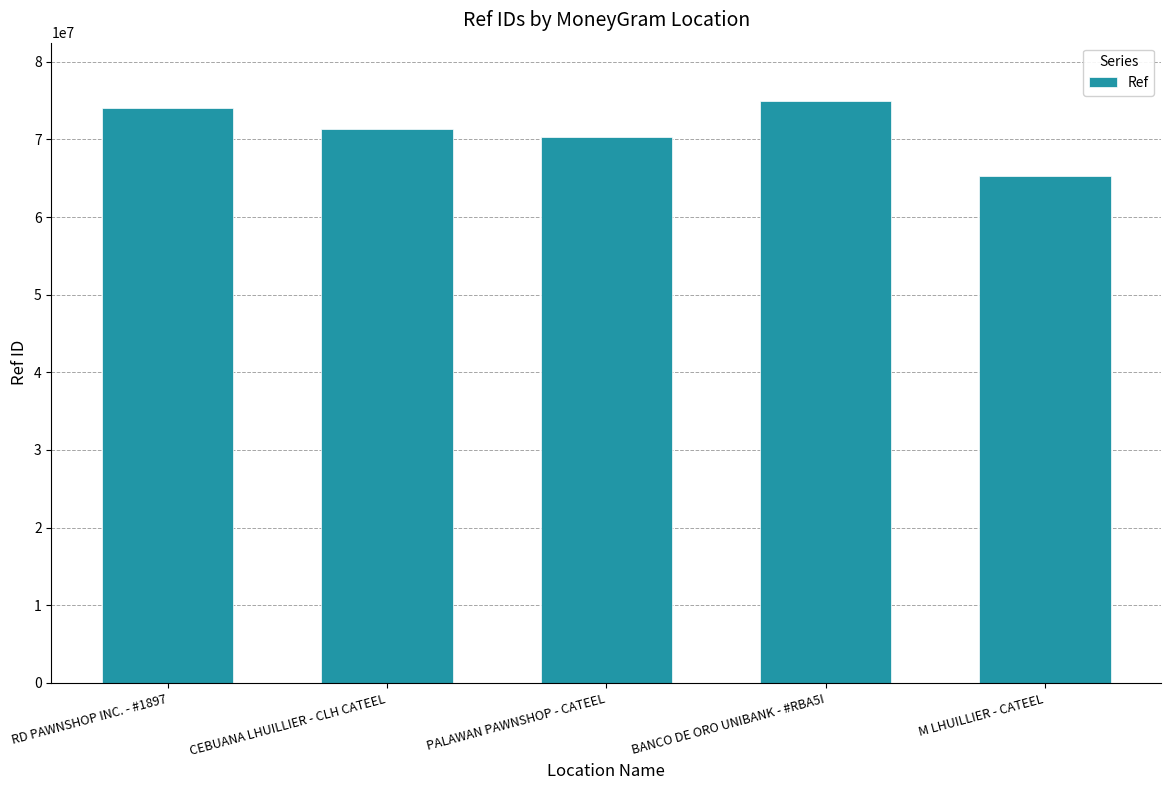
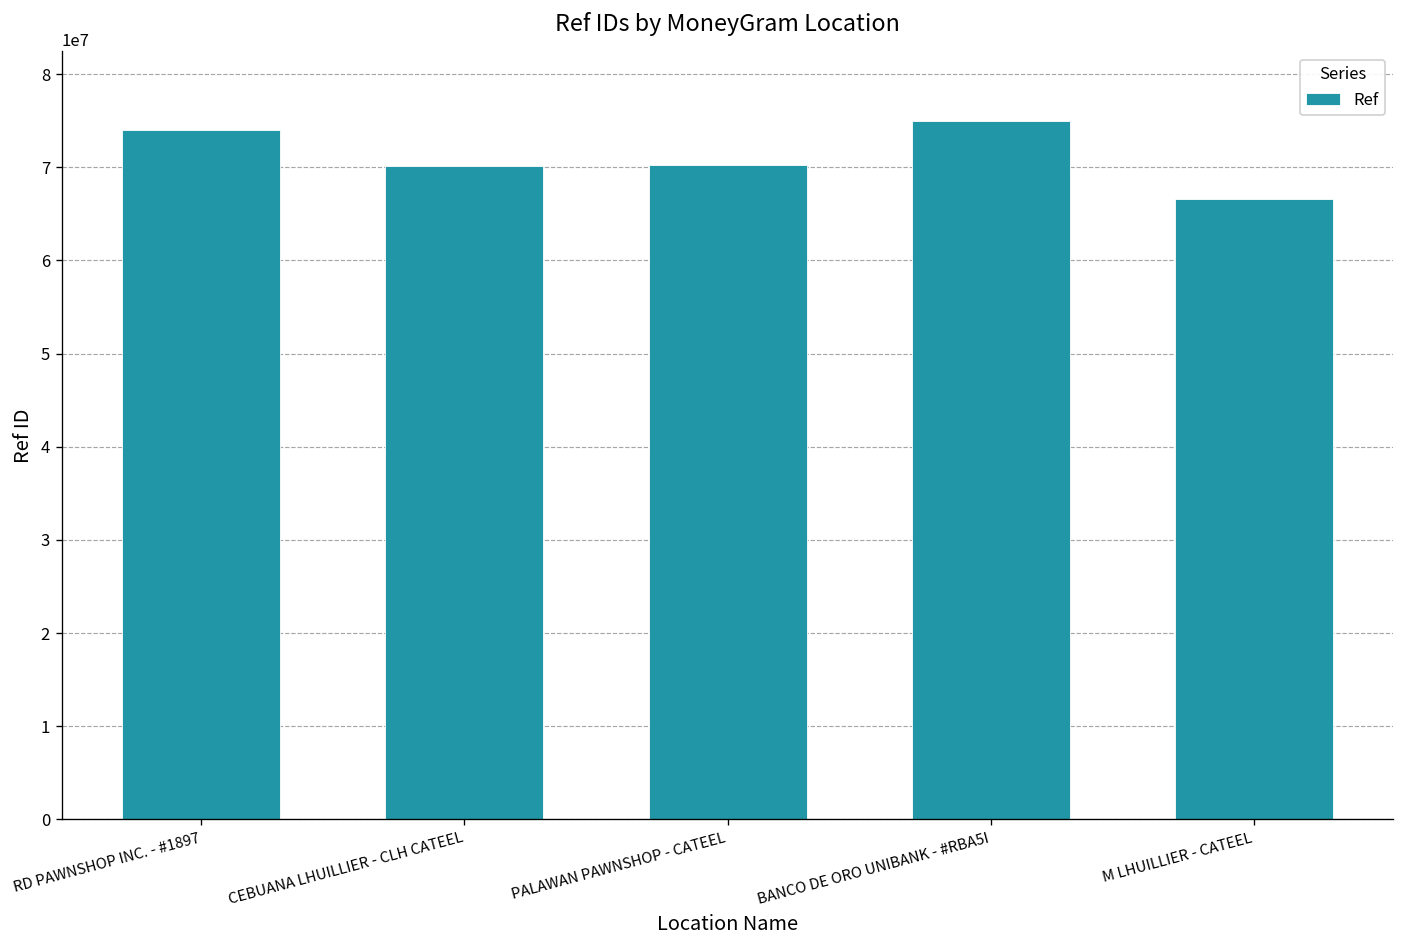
  {
    "RD PAWNSHOP INC. - #1897": 74000000,
-   "CEBUANA LHUILLIER - CLH CATEEL": 71000000,
+   "CEBUANA LHUILLIER - CLH CATEEL": 70000000,
    "PALAWAN PAWNSHOP - CATEEL": 70000000,
    "BANCO DE ORO UNIBANK - #RBA5I": 75000000,
-   "M LHUILLIER - CATEEL": 65000000
+   "M LHUILLIER - CATEEL": 67000000
  }
